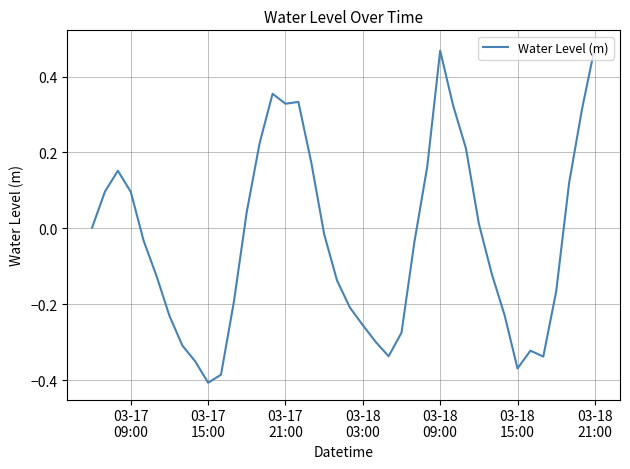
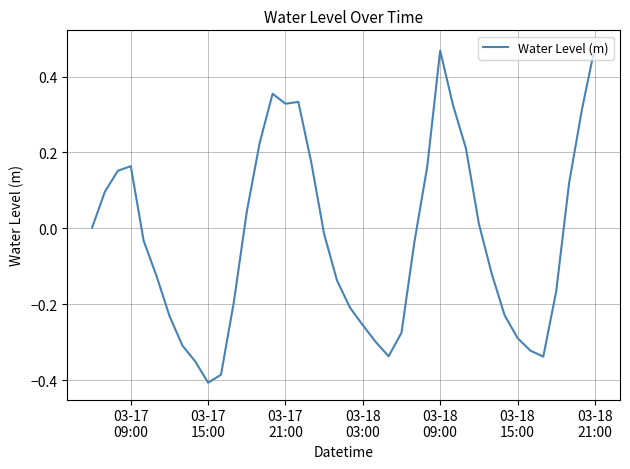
  {
-   "03-17 09:00": 0.10,
+   "03-17 09:00": 0.16,
    "03-17 15:00": -0.41,
    "03-17 21:00": 0.33,
    "03-18 03:00": -0.25,
    "03-18 09:00": 0.47,
-   "03-18 15:00": -0.37
+   "03-18 15:00": -0.29
  }
